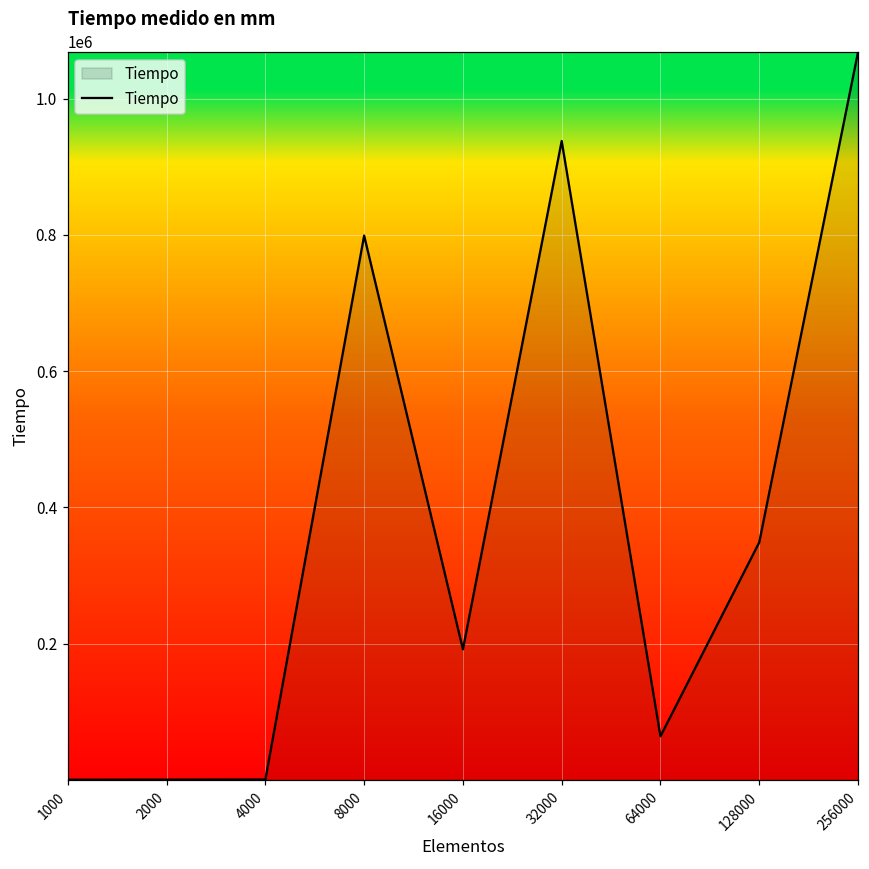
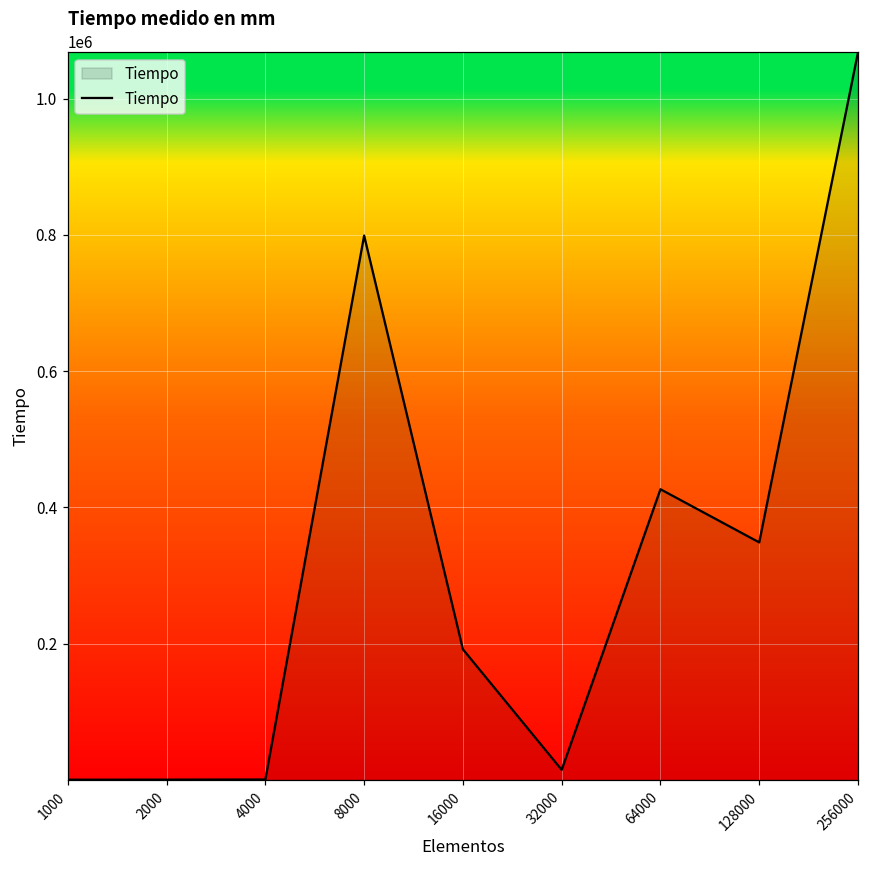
  {
    "1000": 0,
    "2000": 0,
    "4000": 0,
    "8000": 800000,
    "16000": 190000,
-   "32000": 940000,
-   "64000": 60000,
+   "32000": 10000,
+   "64000": 430000,
    "128000": 350000,
    "256000": 1070000
  }
